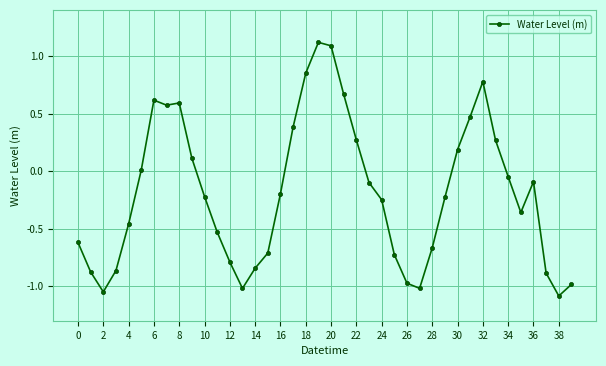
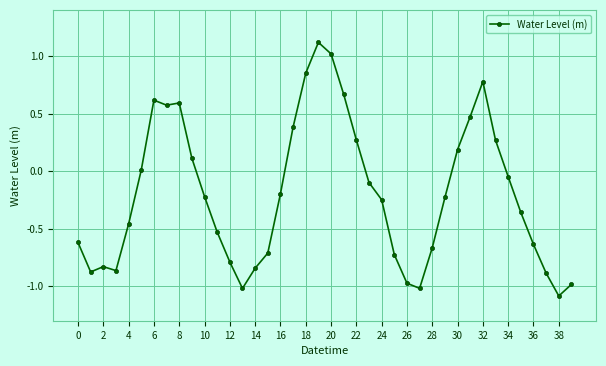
  {
    "0": -0.62,
-   "2": -1.05,
+   "2": -0.83,
    "4": -0.46,
    "6": 0.62,
    "8": 0.59,
    "10": -0.22,
    "12": -0.79,
    "14": -0.84,
    "16": -0.20,
    "18": 0.85,
-   "20": 1.09,
+   "20": 1.02,
    "22": 0.27,
    "24": -0.25,
    "26": -0.97,
    "28": -0.67,
    "30": 0.19,
    "32": 0.78,
    "34": -0.05,
-   "36": -0.09,
+   "36": -0.64,
    "38": -1.08
  }
